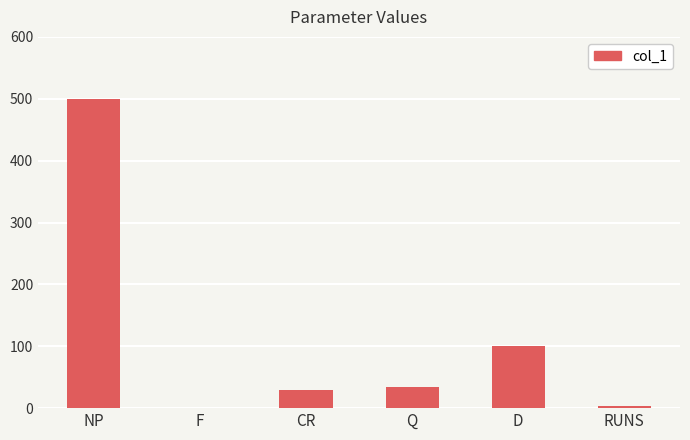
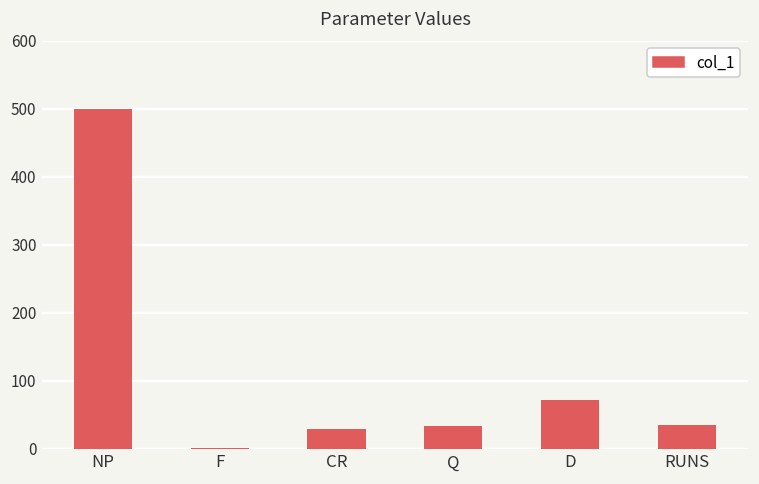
  {
    "NP": 500,
    "CR": 30,
    "Q": 30,
-   "D": 100,
-   "RUNS": 0
+   "D": 70,
+   "RUNS": 40
  }
